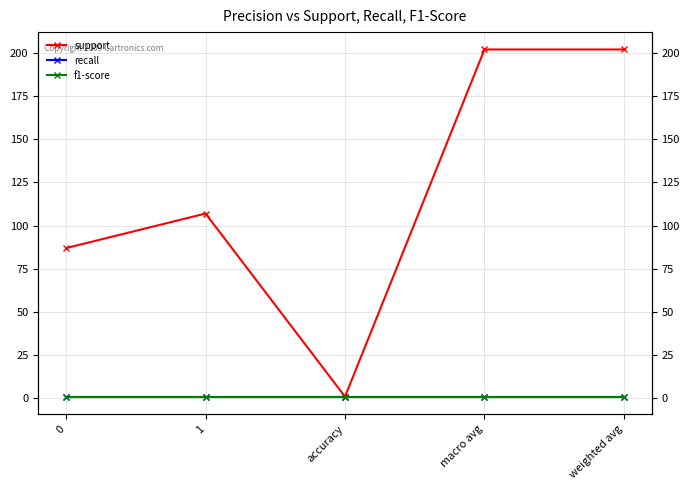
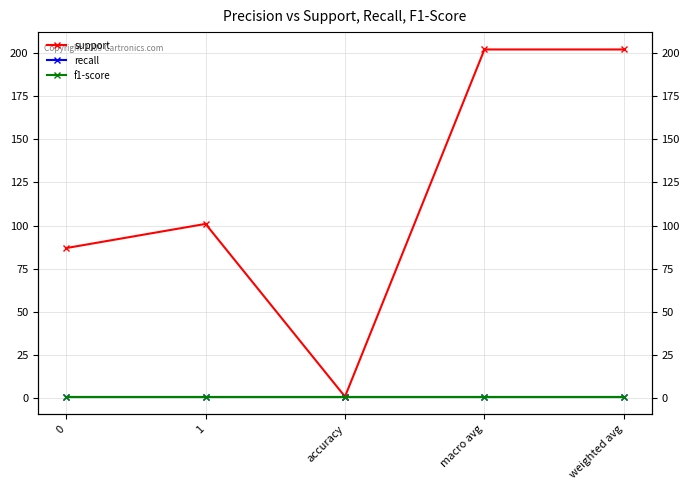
  {
    "support": {
      "0": 87,
-     "1": 107,
+     "1": 101,
      "macro avg": 202,
      "weighted avg": 202
    },
    "f1-score": {
      "0": 1,
      "1": 1,
      "macro avg": 1,
      "weighted avg": 1
    }
  }
